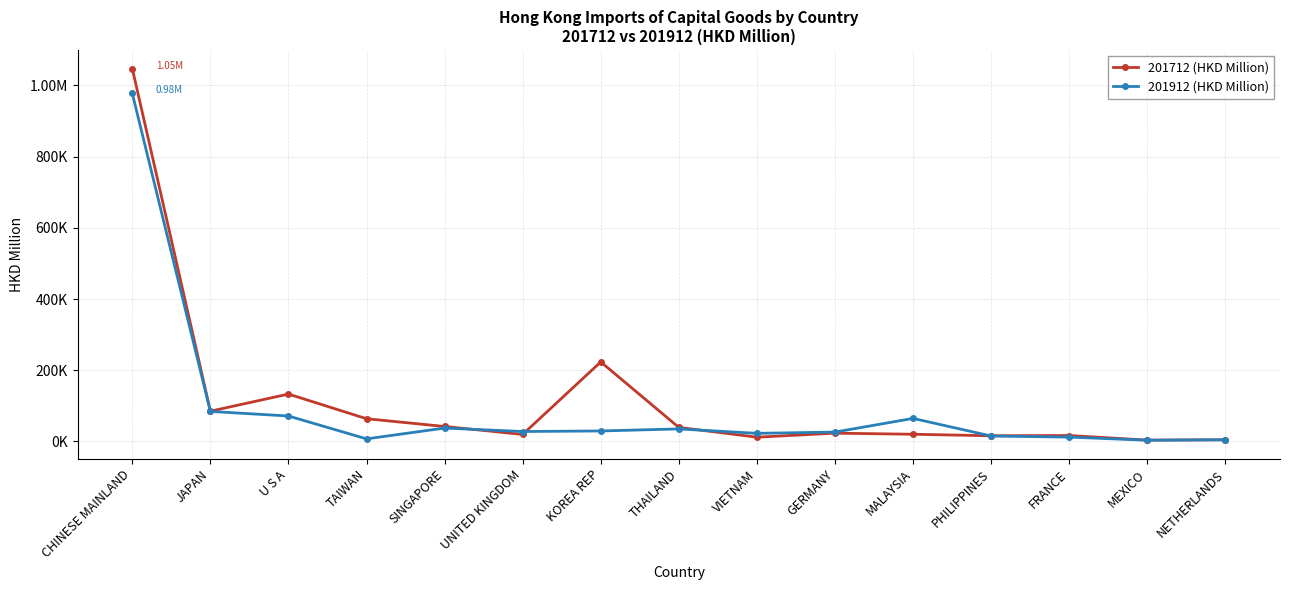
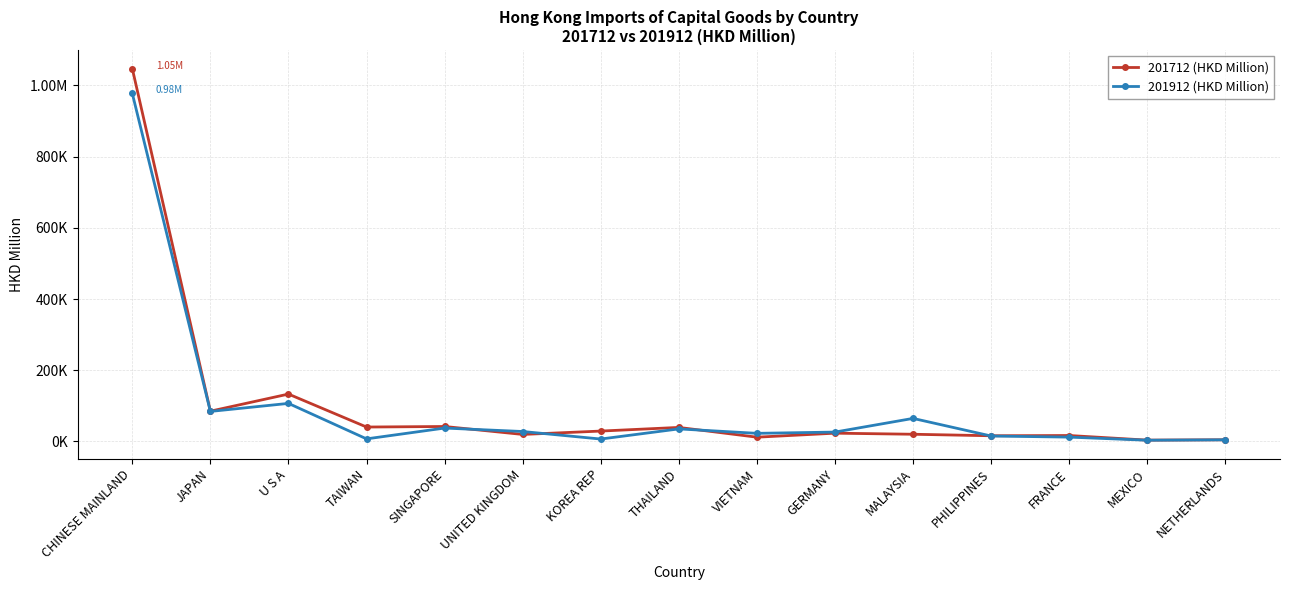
  {
    "201712 (HKD Million)": {
      "U S A": 130000,
-     "TAIWAN": 60000,
+     "TAIWAN": 40000,
      "UNITED KINGDOM": 20000,
-     "KOREA REP": 220000,
+     "KOREA REP": 30000,
      "VIETNAM": 10000,
      "MALAYSIA": 20000
    },
    "201912 (HKD Million)": {
-     "U S A": 70000,
+     "U S A": 110000,
      "TAIWAN": 10000,
      "UNITED KINGDOM": 30000,
-     "KOREA REP": 30000,
+     "KOREA REP": 10000,
      "VIETNAM": 20000,
      "MALAYSIA": 60000
    }
  }
